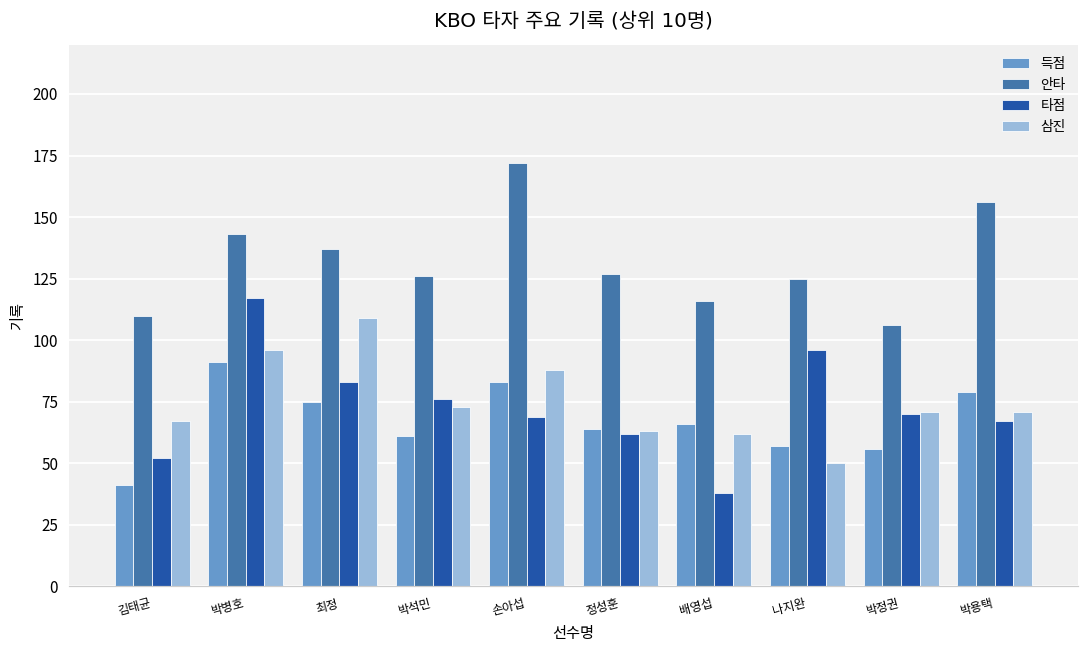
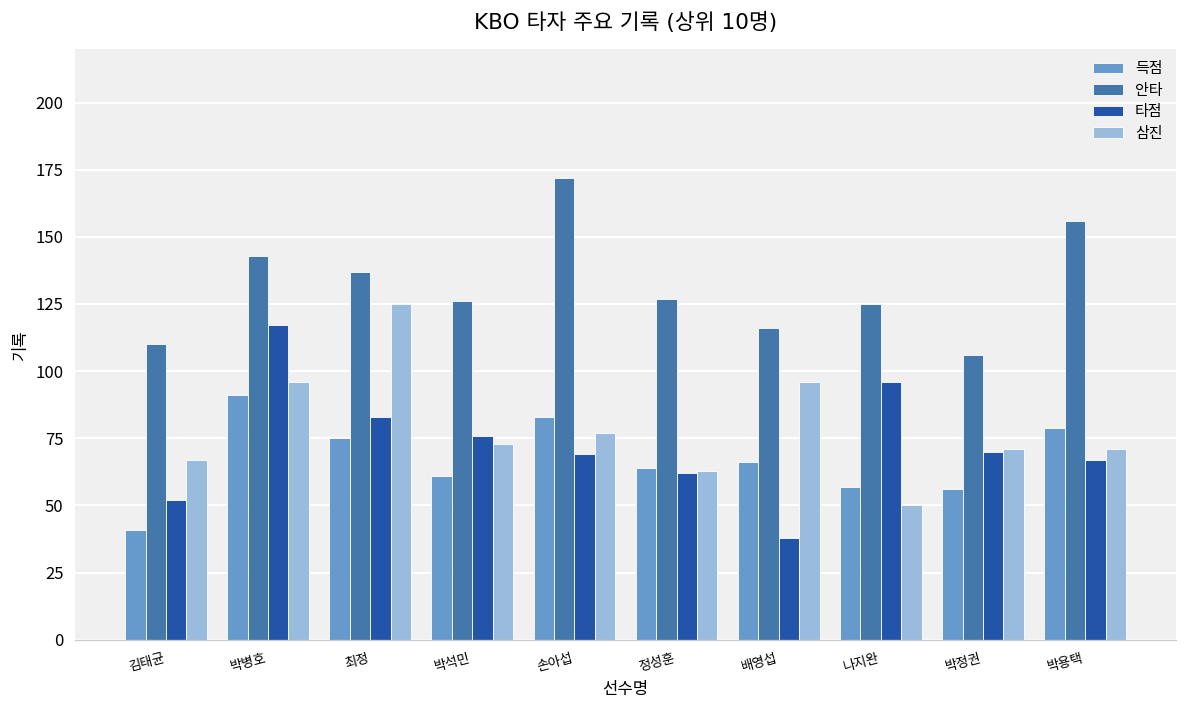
  {
    "삼진": {
      "김태균": 67,
      "박병호": 96,
-     "최정": 109,
+     "최정": 125,
      "박석민": 73,
-     "손아섭": 88,
+     "손아섭": 77,
      "정성훈": 63,
-     "배영섭": 62,
+     "배영섭": 96,
      "나지완": 50,
      "박정권": 71,
      "박용택": 71
    }
  }
